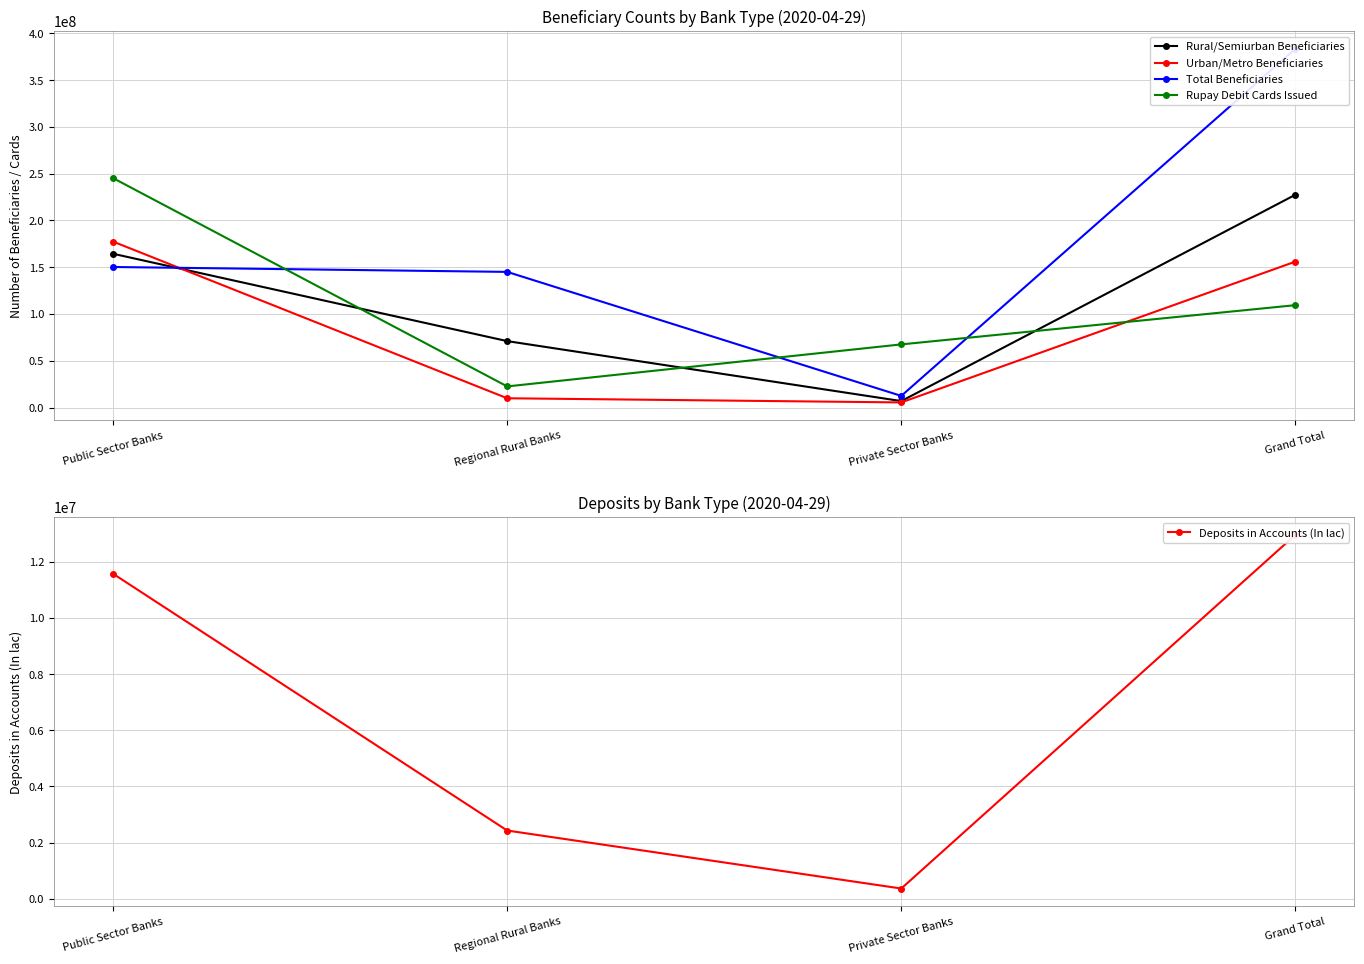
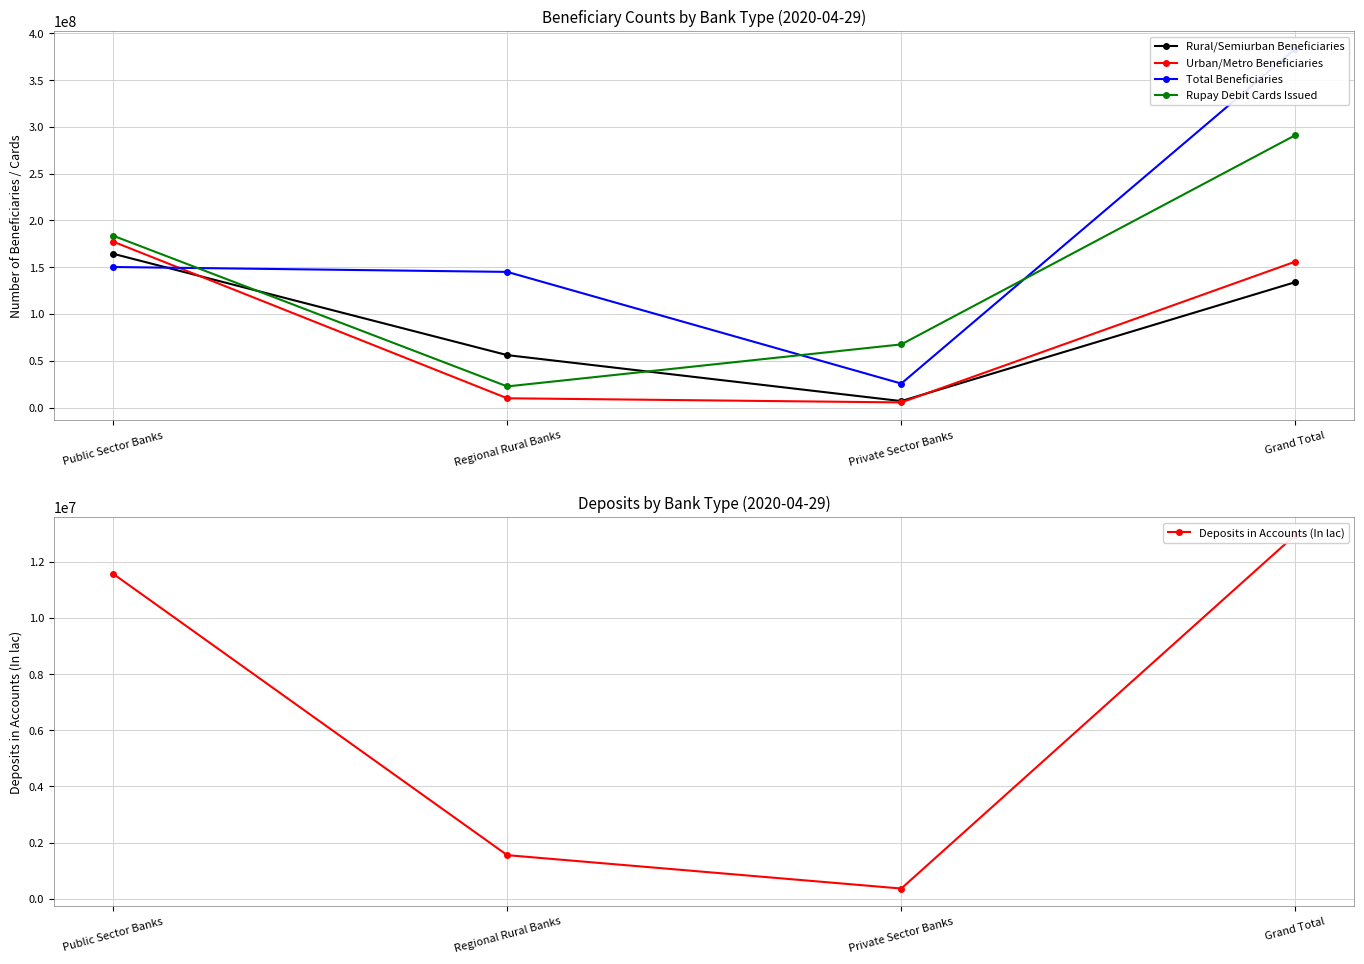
  {
    "Beneficiary Counts by Bank Type (2020-04-29)": {
      "Rural/Semiurban Beneficiaries": {
        "Public Sector Banks": 160000000,
-       "Regional Rural Banks": 70000000,
-       "Grand Total": 230000000
+       "Regional Rural Banks": 60000000,
+       "Grand Total": 130000000
      },
      "Urban/Metro Beneficiaries": {
        "Public Sector Banks": 180000000,
        "Regional Rural Banks": 10000000,
        "Grand Total": 160000000
      },
      "Total Beneficiaries": {
        "Public Sector Banks": 150000000,
        "Regional Rural Banks": 150000000,
-       "Private Sector Banks": 10000000
+       "Private Sector Banks": 30000000
      },
      "Rupay Debit Cards Issued": {
-       "Public Sector Banks": 250000000,
+       "Public Sector Banks": 180000000,
        "Regional Rural Banks": 20000000,
        "Private Sector Banks": 70000000,
-       "Grand Total": 110000000
+       "Grand Total": 290000000
      }
    },
    "Deposits by Bank Type (2020-04-29)": {
      "Public Sector Banks": 11600000,
-     "Regional Rural Banks": 2400000,
+     "Regional Rural Banks": 1600000,
      "Private Sector Banks": 400000
    }
  }
